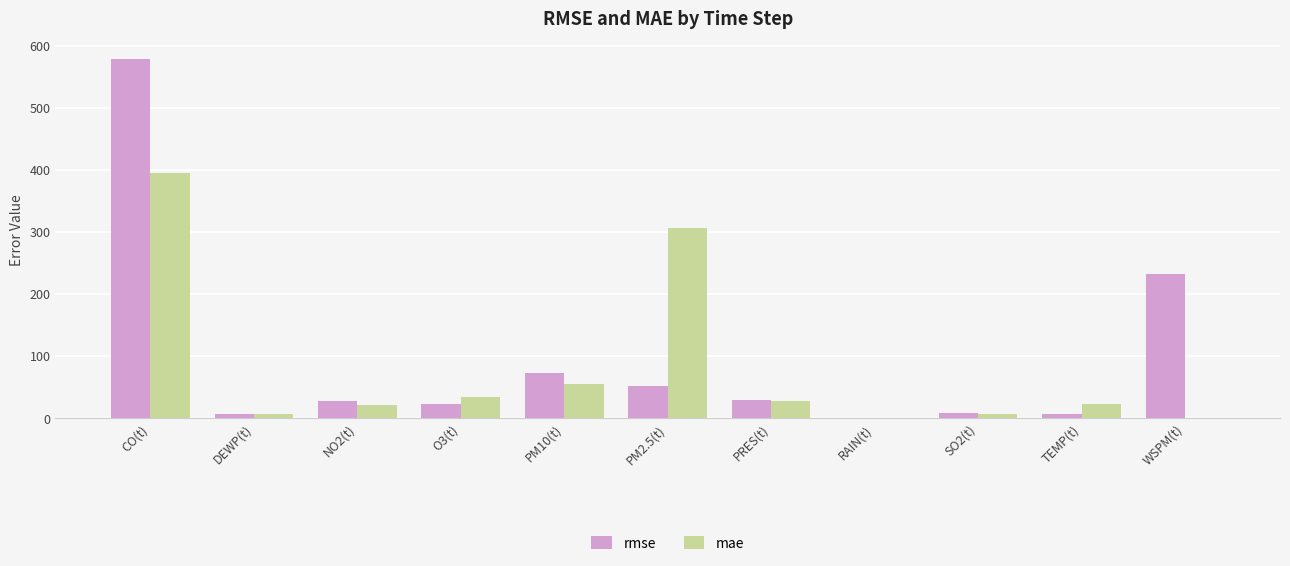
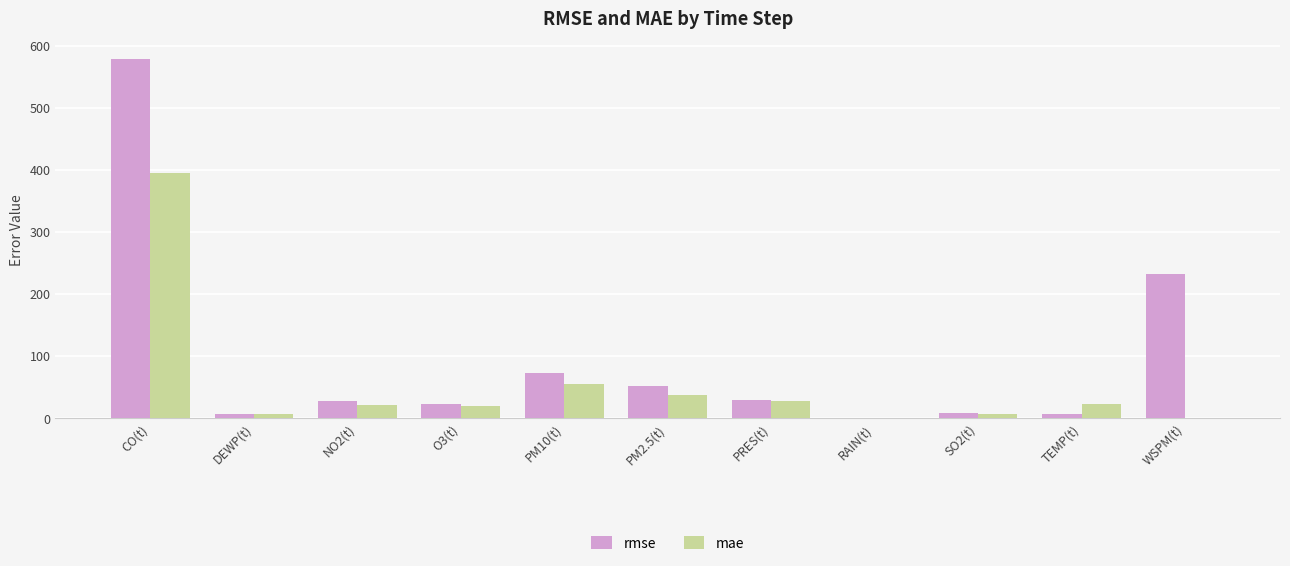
  {
    "rmse": {
      "CO(t)": 580,
      "DEWP(t)": 10,
      "NO2(t)": 30,
      "O3(t)": 20,
      "PM10(t)": 70,
      "PM2.5(t)": 50,
      "PRES(t)": 30,
      "SO2(t)": 10,
      "TEMP(t)": 10,
      "WSPM(t)": 230
    },
    "mae": {
      "CO(t)": 390,
      "DEWP(t)": 10,
      "NO2(t)": 20,
-     "O3(t)": 30,
+     "O3(t)": 20,
      "PM10(t)": 50,
-     "PM2.5(t)": 310,
+     "PM2.5(t)": 40,
      "PRES(t)": 30,
      "SO2(t)": 10,
      "TEMP(t)": 20
    }
  }
